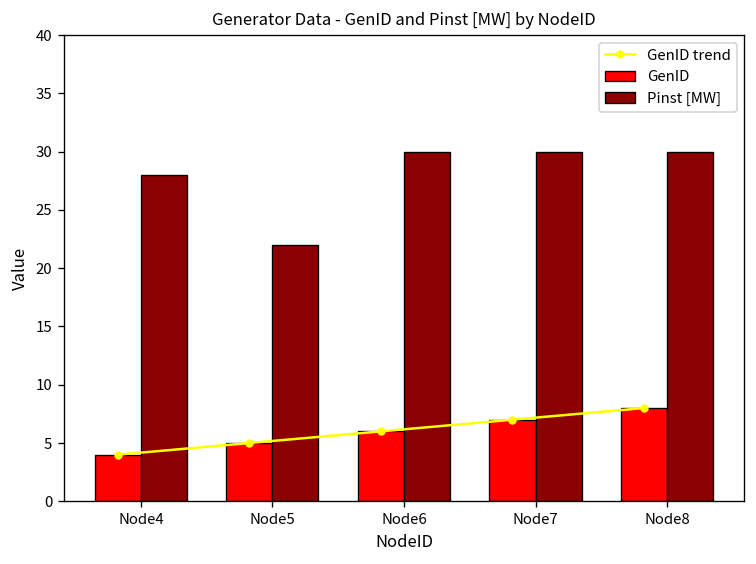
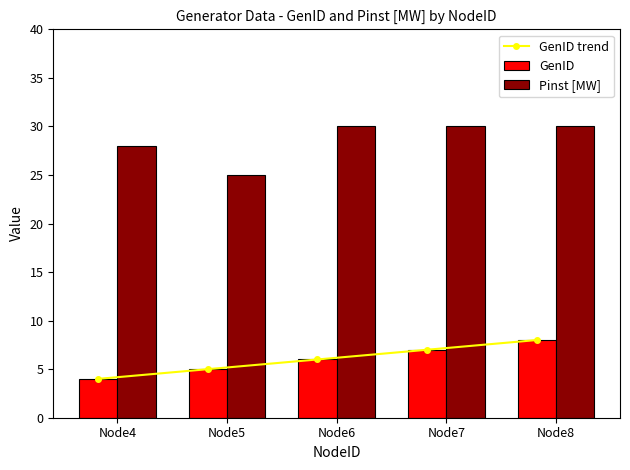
  {
    "GenID": {
      "Node4": 4,
      "Node5": 5,
      "Node6": 6,
      "Node7": 7,
      "Node8": 8
    },
    "Pinst [MW]": {
      "Node4": 28,
-     "Node5": 22,
+     "Node5": 25,
      "Node6": 30,
      "Node7": 30,
      "Node8": 30
    }
  }
